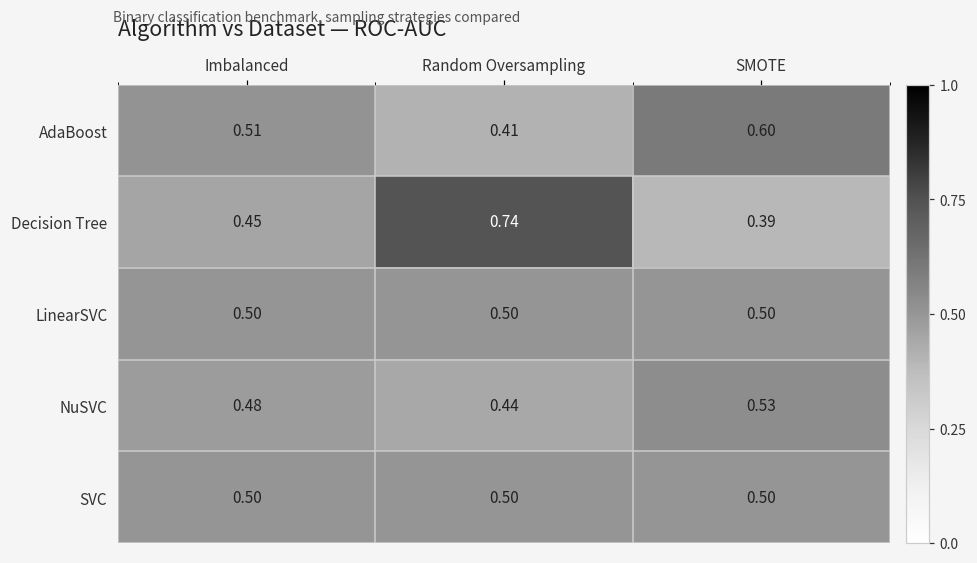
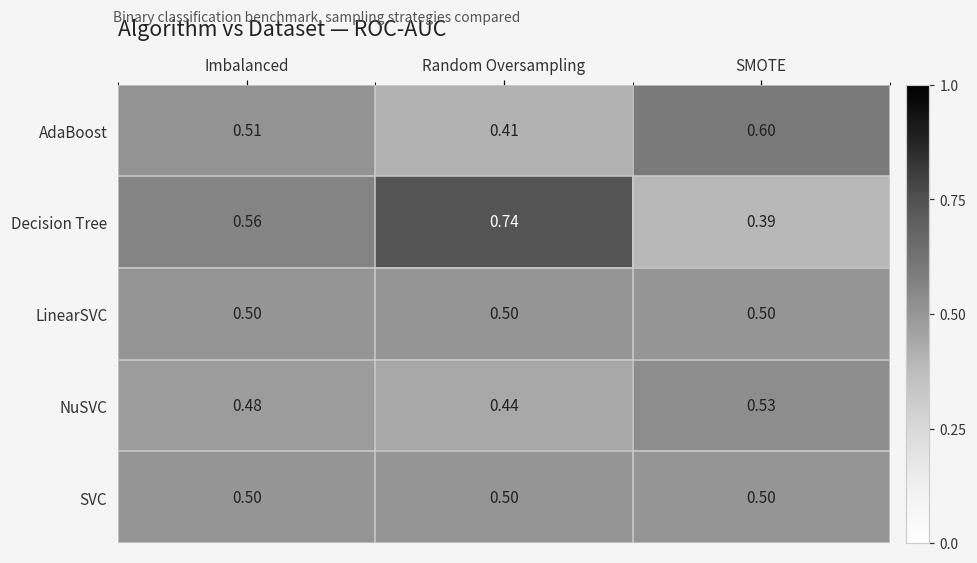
  {
    "AdaBoost": {
      "Imbalanced": 0.51,
      "Random Oversampling": 0.41,
      "SMOTE": 0.60
    },
    "Decision Tree": {
-     "Imbalanced": 0.45,
+     "Imbalanced": 0.56,
      "Random Oversampling": 0.74,
      "SMOTE": 0.39
    },
    "LinearSVC": {
      "Imbalanced": 0.50,
      "Random Oversampling": 0.50,
      "SMOTE": 0.50
    },
    "NuSVC": {
      "Imbalanced": 0.48,
      "Random Oversampling": 0.44,
      "SMOTE": 0.53
    },
    "SVC": {
      "Imbalanced": 0.50,
      "Random Oversampling": 0.50,
      "SMOTE": 0.50
    }
  }
